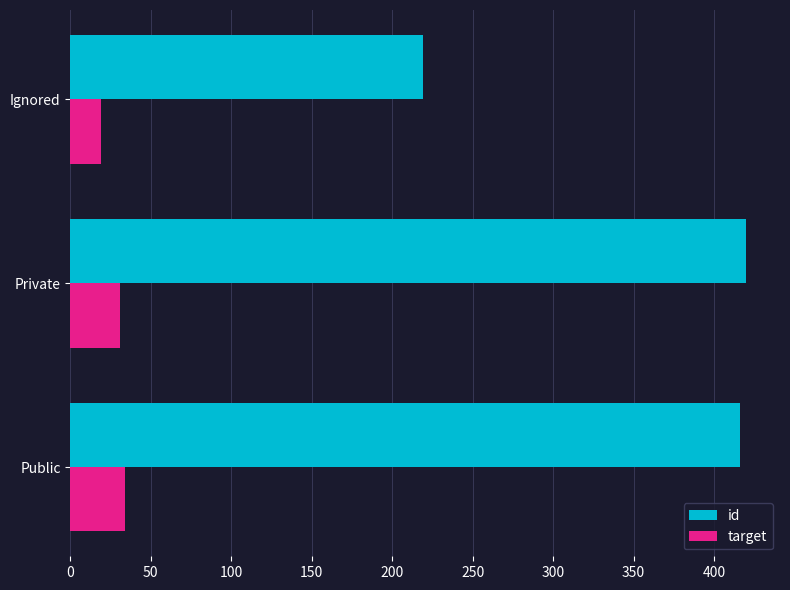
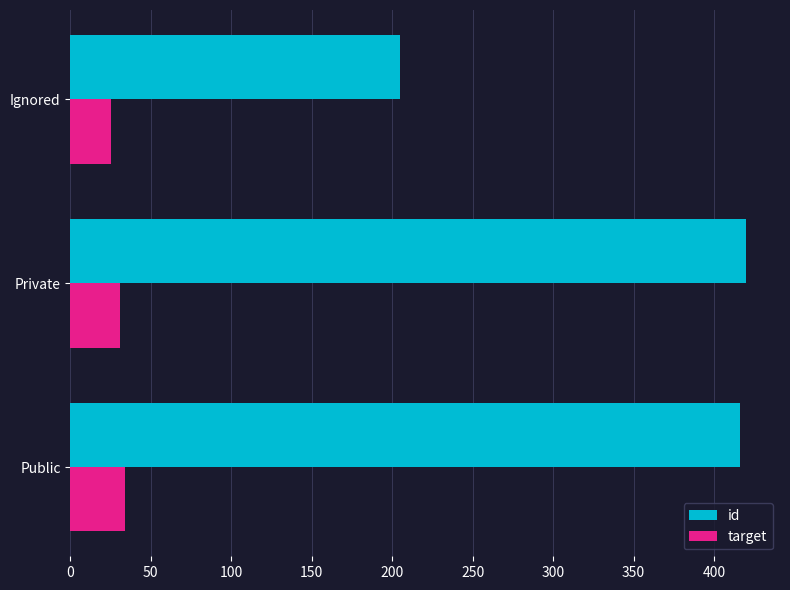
  {
    "id": {
-     "Ignored": 219,
+     "Ignored": 205,
      "Private": 420,
      "Public": 416
    },
    "target": {
-     "Ignored": 19,
+     "Ignored": 25,
      "Private": 31,
      "Public": 34
    }
  }
